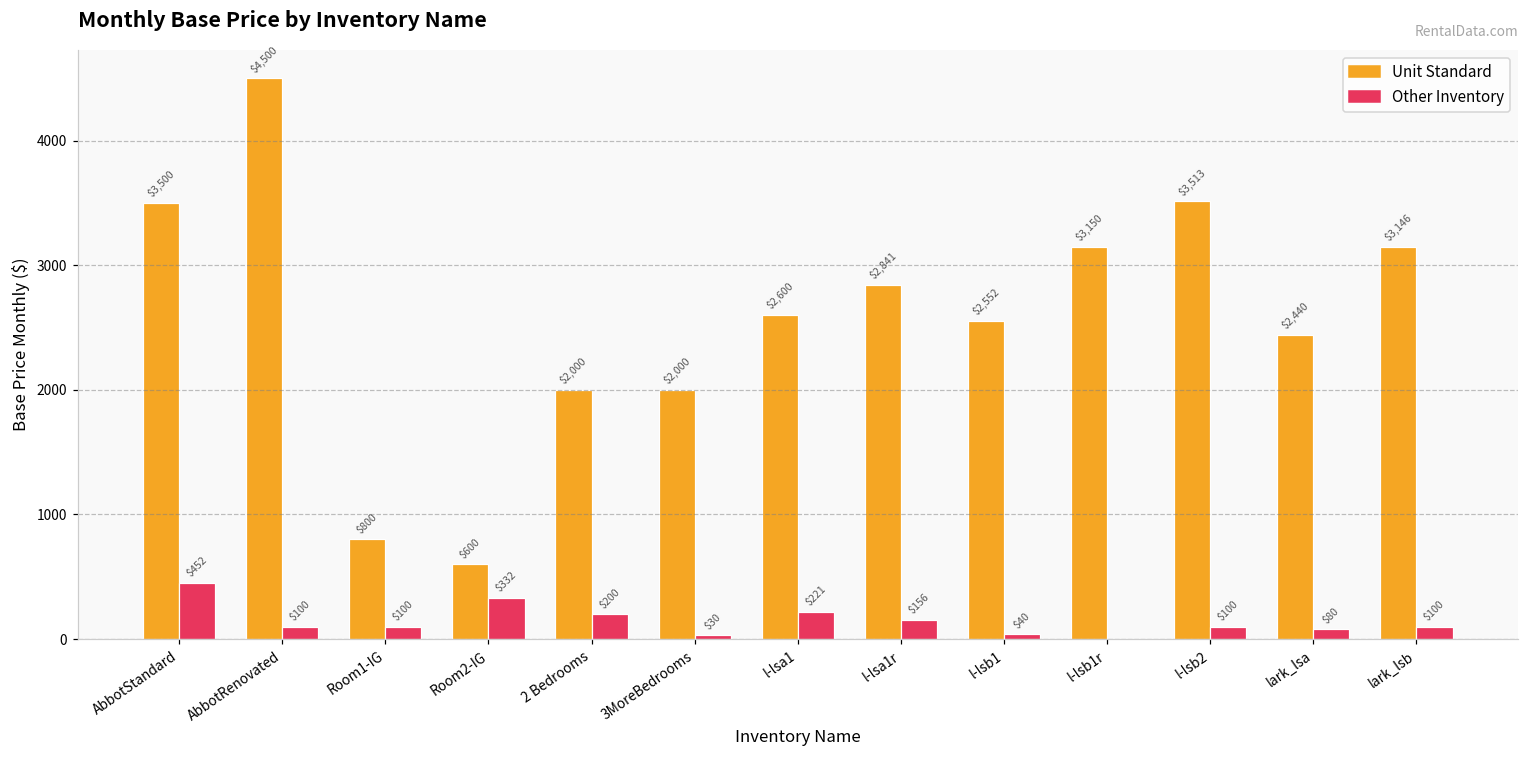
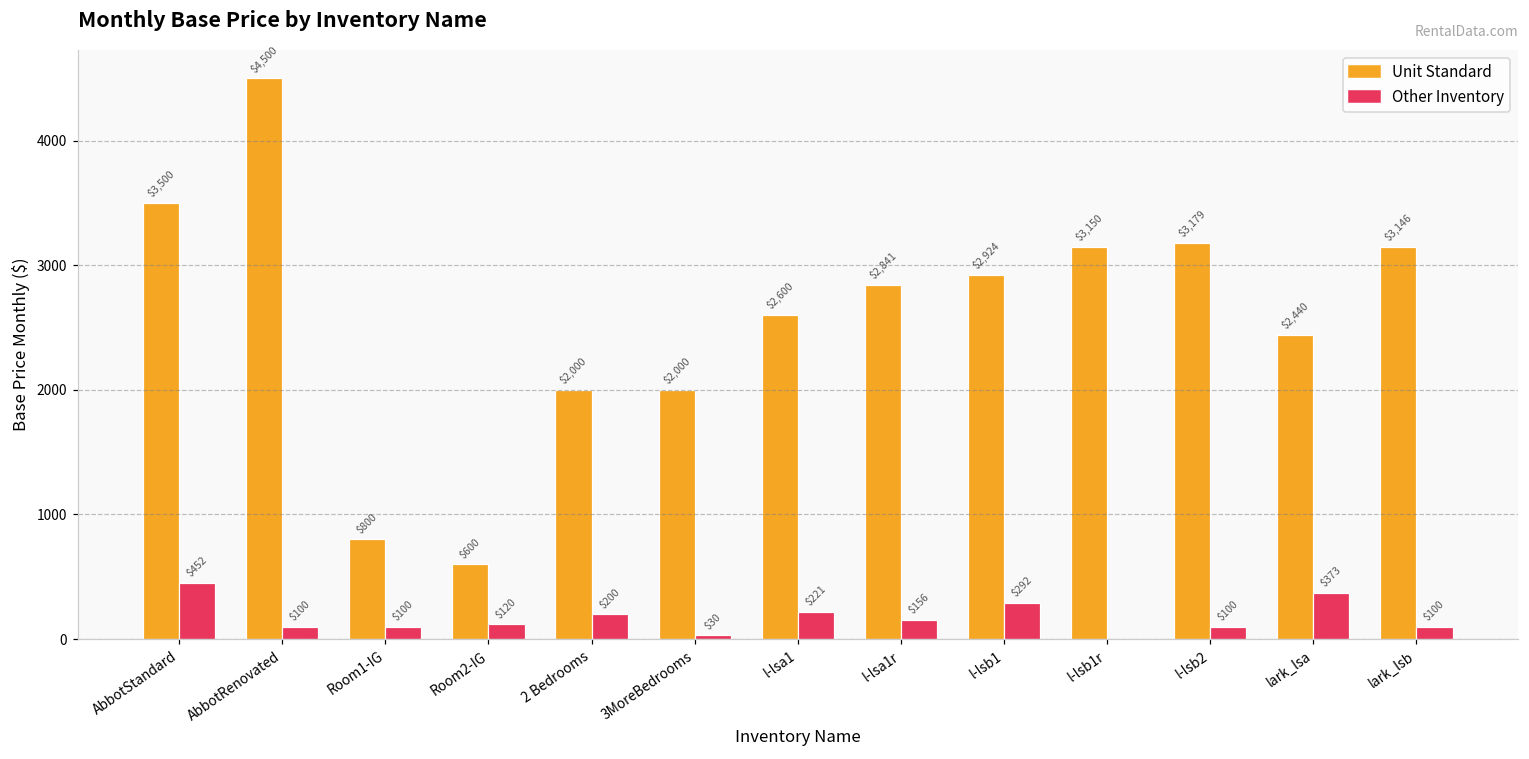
  {
    "Unit Standard": {
      "AbbotStandard": "$3,500",
      "AbbotRenovated": "$4,500",
      "Room1-IG": "$800",
      "Room2-IG": "$600",
      "2 Bedrooms": "$2,000",
      "3MoreBedrooms": "$2,000",
      "l-lsa1": "$2,600",
      "l-lsa1r": "$2,841",
-     "l-lsb1": "$2,552",
+     "l-lsb1": "$2,924",
      "l-lsb1r": "$3,150",
-     "l-lsb2": "$3,513",
+     "l-lsb2": "$3,179",
      "lark_lsa": "$2,440",
      "lark_lsb": "$3,146"
    },
    "Other Inventory": {
      "AbbotStandard": "$452",
      "AbbotRenovated": "$100",
      "Room1-IG": "$100",
-     "Room2-IG": "$332",
+     "Room2-IG": "$120",
      "2 Bedrooms": "$200",
      "3MoreBedrooms": "$30",
      "l-lsa1": "$221",
      "l-lsa1r": "$156",
-     "l-lsb1": "$40",
+     "l-lsb1": "$292",
      "l-lsb2": "$100",
-     "lark_lsa": "$80",
+     "lark_lsa": "$373",
      "lark_lsb": "$100"
    }
  }
